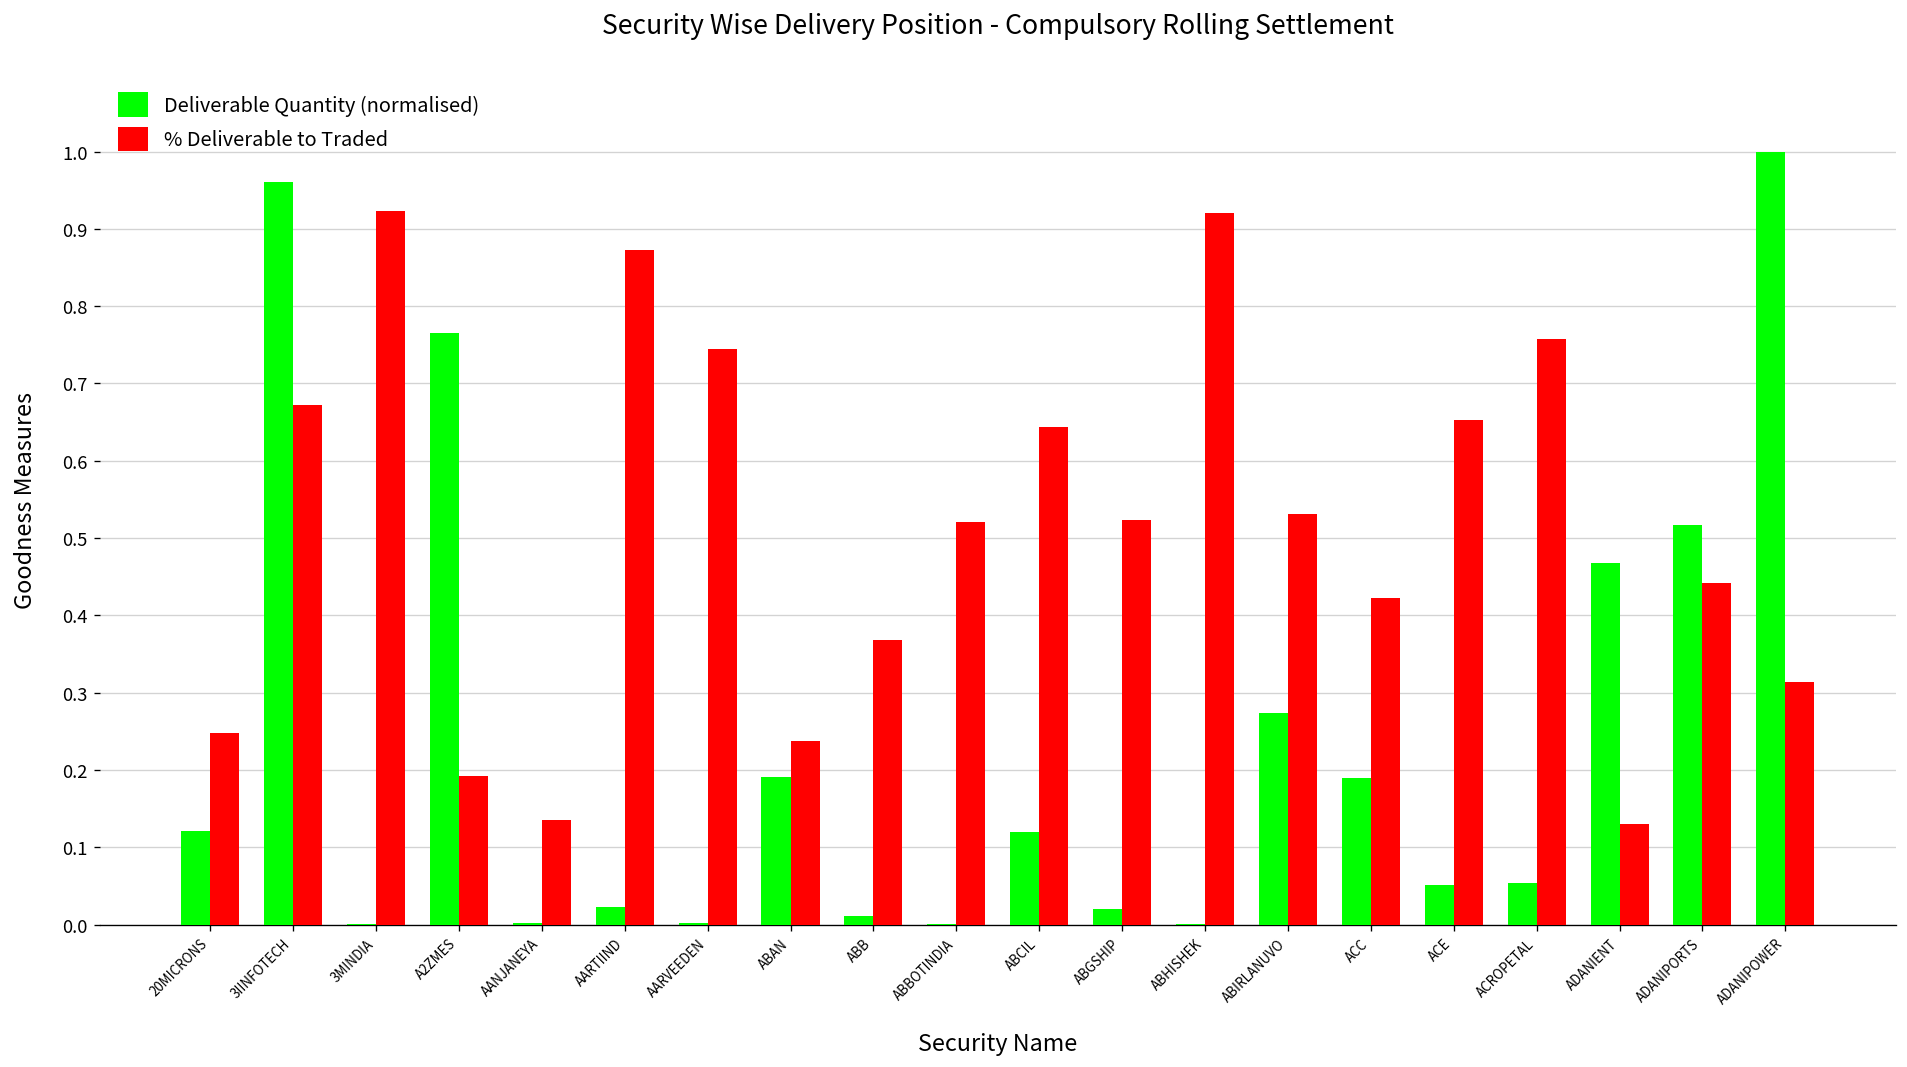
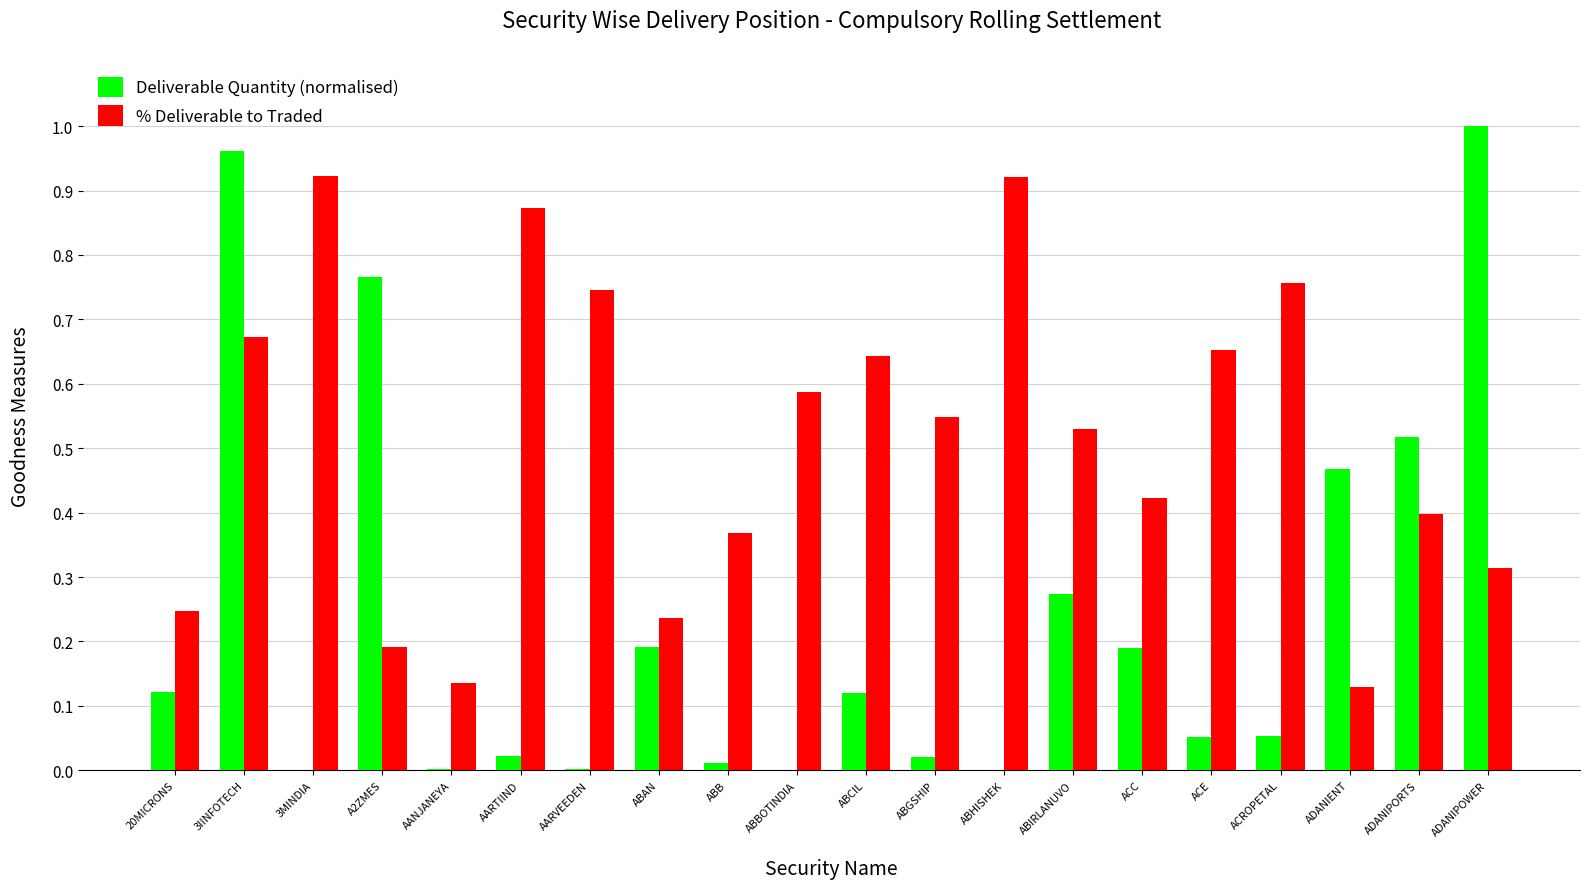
  {
    "Deliverable Quantity (normalised)": {
      "20MICRONS": 0.12,
      "3IINFOTECH": 0.96,
      "A2ZMES": 0.77,
      "AARTIIND": 0.02,
      "ABAN": 0.19,
      "ABB": 0.01,
      "ABCIL": 0.12,
      "ABGSHIP": 0.02,
      "ABIRLANUVO": 0.27,
      "ACC": 0.19,
      "ACE": 0.05,
      "ACROPETAL": 0.05,
      "ADANIENT": 0.47,
      "ADANIPORTS": 0.52,
      "ADANIPOWER": 1.00
    },
    "% Deliverable to Traded": {
      "20MICRONS": 0.25,
      "3IINFOTECH": 0.67,
      "3MINDIA": 0.92,
      "A2ZMES": 0.19,
      "AANJANEYA": 0.14,
      "AARTIIND": 0.87,
      "AARVEEDEN": 0.75,
      "ABAN": 0.24,
      "ABB": 0.37,
-     "ABBOTINDIA": 0.52,
+     "ABBOTINDIA": 0.59,
      "ABCIL": 0.64,
-     "ABGSHIP": 0.52,
+     "ABGSHIP": 0.55,
      "ABHISHEK": 0.92,
      "ABIRLANUVO": 0.53,
      "ACC": 0.42,
      "ACE": 0.65,
      "ACROPETAL": 0.76,
      "ADANIENT": 0.13,
-     "ADANIPORTS": 0.44,
+     "ADANIPORTS": 0.40,
      "ADANIPOWER": 0.31
    }
  }
